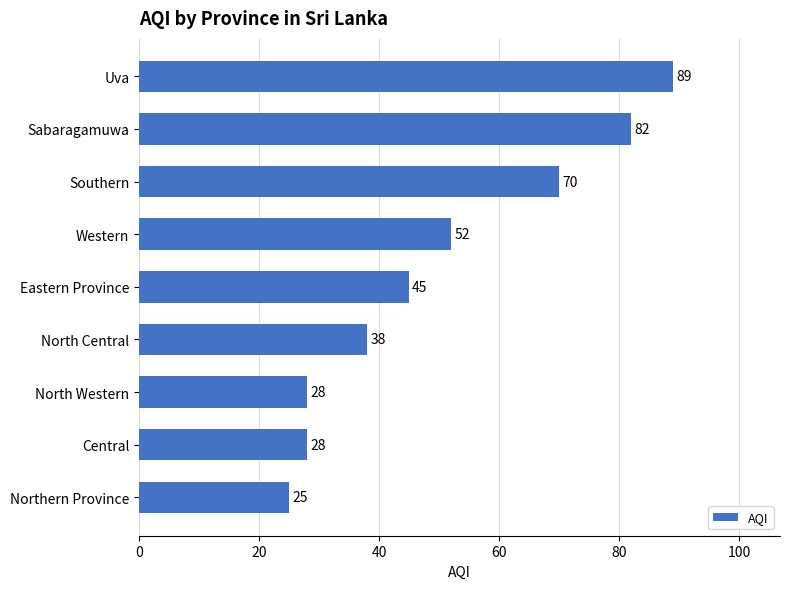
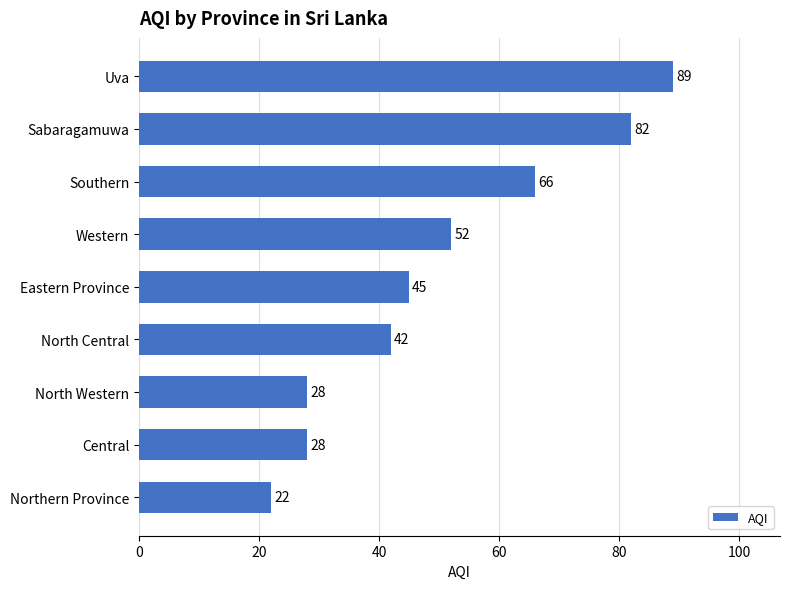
  {
    "Uva": 89,
    "Sabaragamuwa": 82,
-   "Southern": 70,
+   "Southern": 66,
    "Western": 52,
    "Eastern Province": 45,
-   "North Central": 38,
+   "North Central": 42,
    "North Western": 28,
    "Central": 28,
-   "Northern Province": 25
+   "Northern Province": 22
  }
